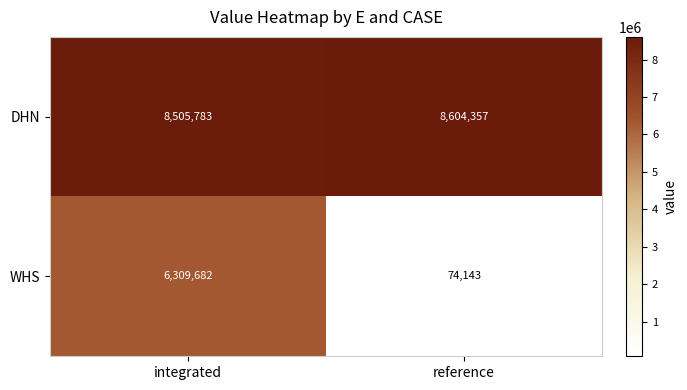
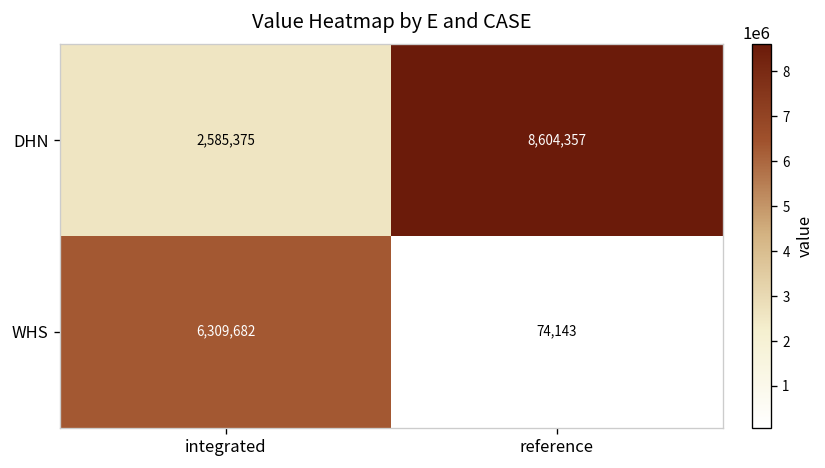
  {
    "DHN": {
-     "integrated": "8,505,783",
+     "integrated": "2,585,375",
      "reference": "8,604,357"
    },
    "WHS": {
      "integrated": "6,309,682",
      "reference": "74,143"
    }
  }
